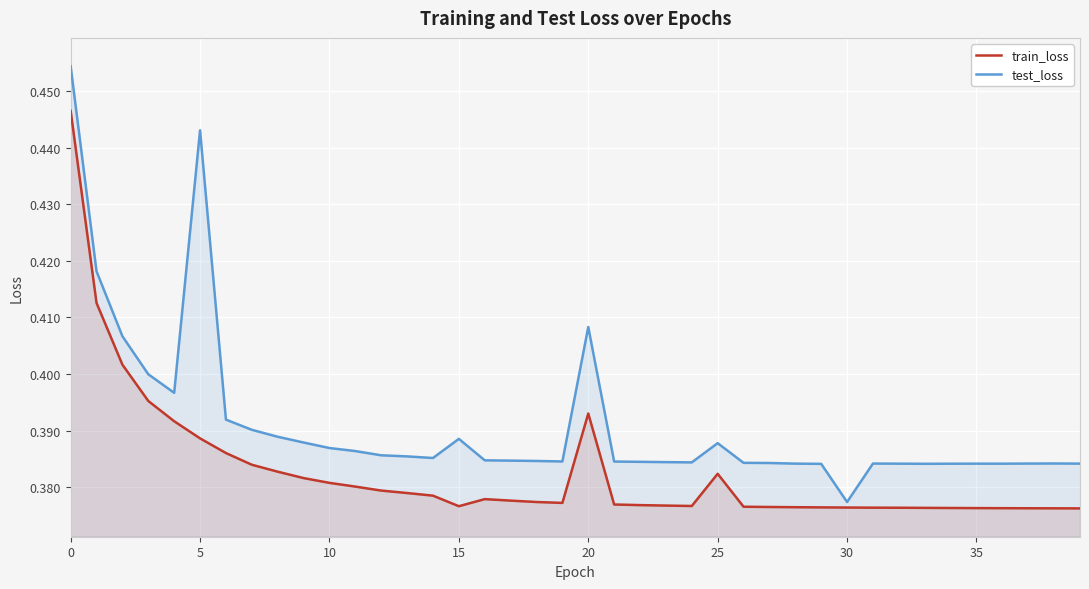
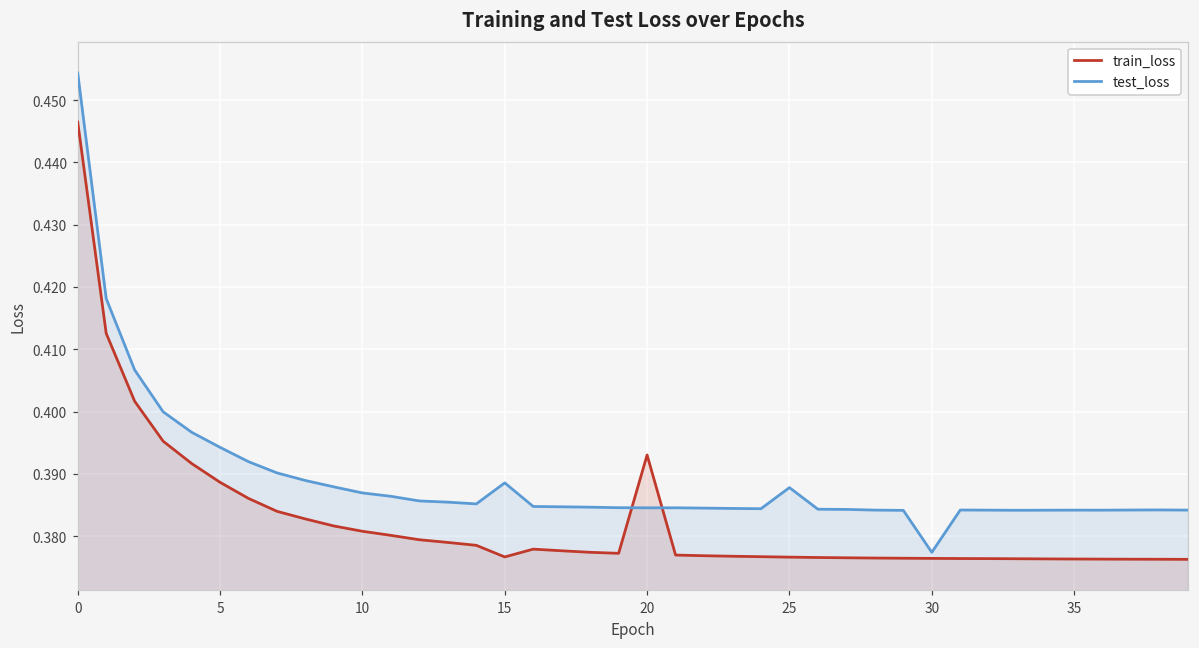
  {
    "train_loss": {
      "0": 0.446,
      "5": 0.389,
      "10": 0.381,
      "15": 0.377,
      "20": 0.393,
-     "25": 0.382,
+     "25": 0.377,
      "30": 0.376,
      "35": 0.376
    },
    "test_loss": {
      "0": 0.454,
-     "5": 0.443,
+     "5": 0.394,
      "10": 0.387,
      "15": 0.389,
-     "20": 0.408,
+     "20": 0.385,
      "25": 0.388,
      "30": 0.377,
      "35": 0.384
    }
  }
